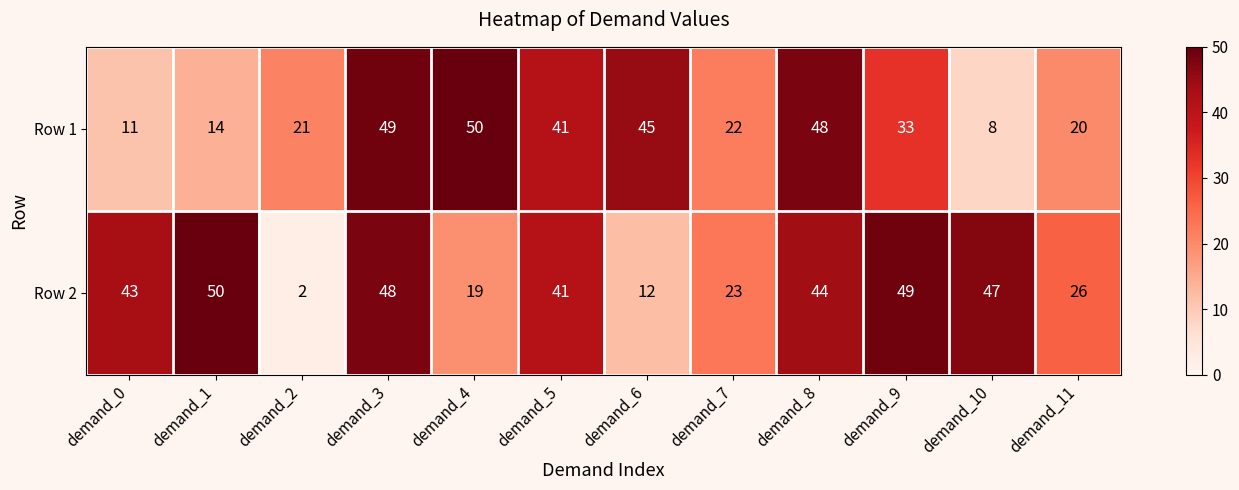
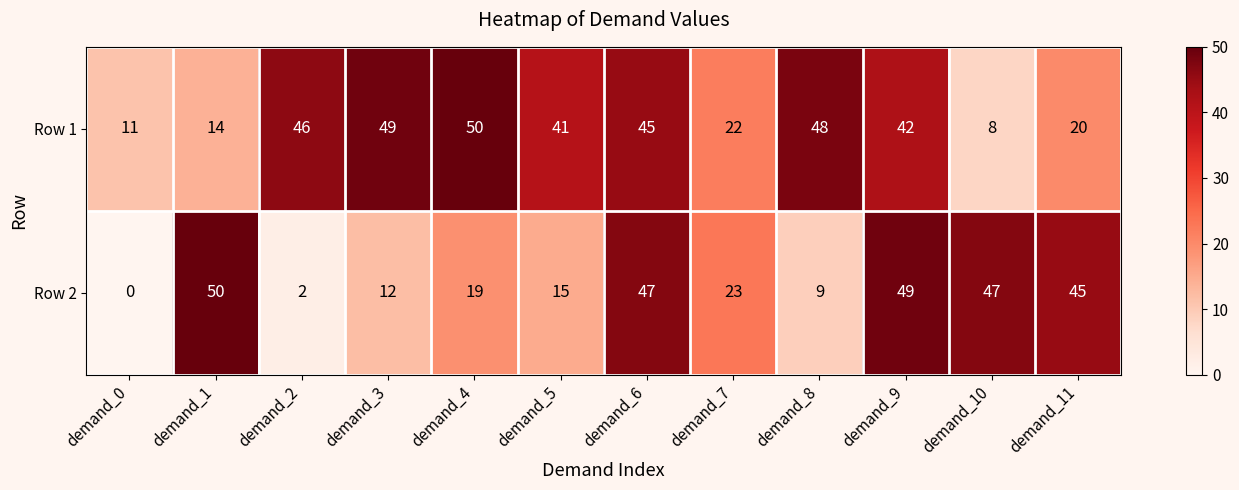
  {
    "Row 1": {
      "demand_0": 11,
      "demand_1": 14,
-     "demand_2": 21,
+     "demand_2": 46,
      "demand_3": 49,
      "demand_4": 50,
      "demand_5": 41,
      "demand_6": 45,
      "demand_7": 22,
      "demand_8": 48,
-     "demand_9": 33,
+     "demand_9": 42,
      "demand_10": 8,
      "demand_11": 20
    },
    "Row 2": {
-     "demand_0": 43,
+     "demand_0": 0,
      "demand_1": 50,
      "demand_2": 2,
-     "demand_3": 48,
+     "demand_3": 12,
      "demand_4": 19,
-     "demand_5": 41,
-     "demand_6": 12,
+     "demand_5": 15,
+     "demand_6": 47,
      "demand_7": 23,
-     "demand_8": 44,
+     "demand_8": 9,
      "demand_9": 49,
      "demand_10": 47,
-     "demand_11": 26
+     "demand_11": 45
    }
  }
